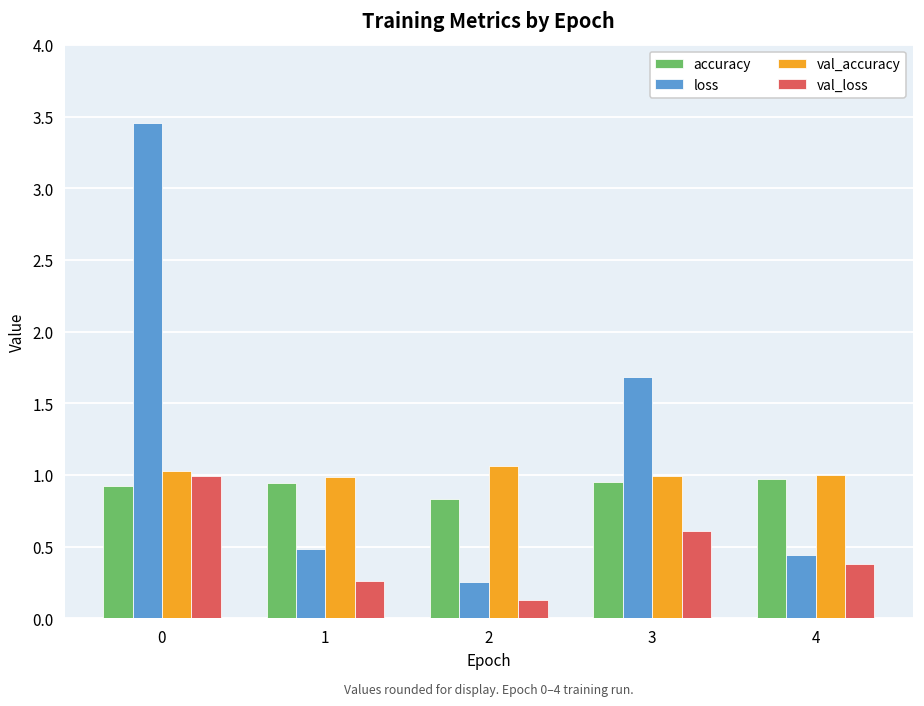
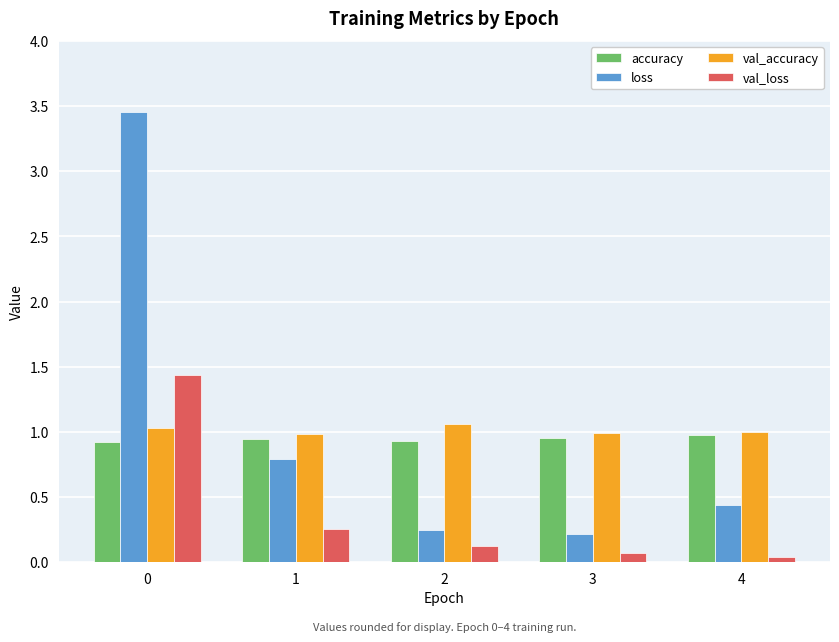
  {
    "accuracy": {
      "0": 0.92,
      "1": 0.95,
-     "2": 0.83,
+     "2": 0.93,
      "3": 0.95,
      "4": 0.97
    },
    "loss": {
      "0": 3.46,
-     "1": 0.48,
+     "1": 0.79,
      "2": 0.25,
-     "3": 1.69,
+     "3": 0.21,
      "4": 0.44
    },
    "val_accuracy": {
      "0": 1.03,
      "1": 0.98,
      "2": 1.06,
      "3": 0.99,
      "4": 1.00
    },
    "val_loss": {
-     "0": 1.00,
+     "0": 1.44,
      "1": 0.26,
      "2": 0.13,
-     "3": 0.61,
-     "4": 0.38
+     "3": 0.07,
+     "4": 0.04
    }
  }
